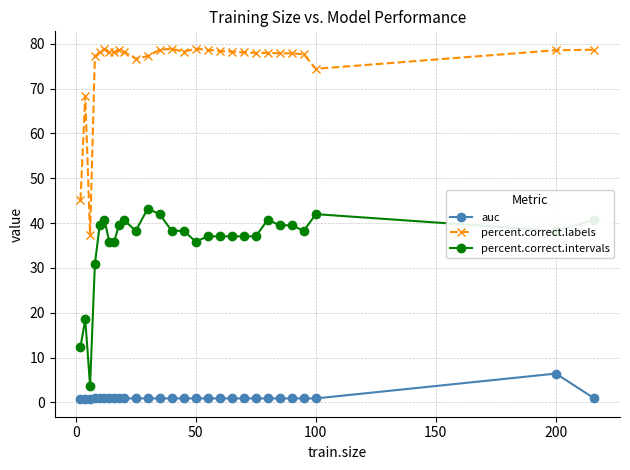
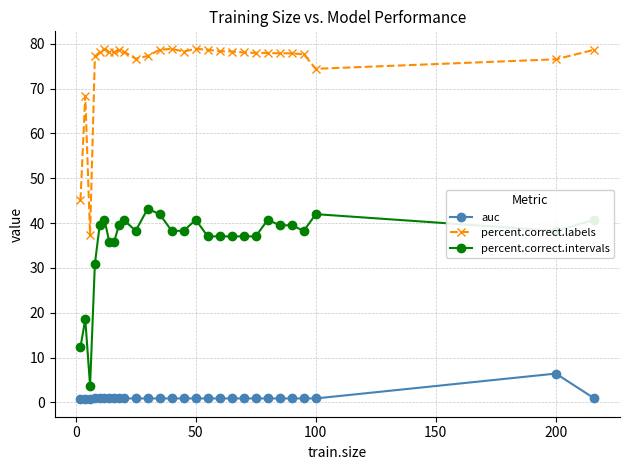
  {
    "auc": {
      "50": 1,
      "100": 1,
      "200": 6
    },
    "percent.correct.labels": {
      "50": 79,
      "100": 74,
-     "200": 79
+     "200": 77
    },
    "percent.correct.intervals": {
-     "50": 36,
+     "50": 41,
      "100": 42
    }
  }
